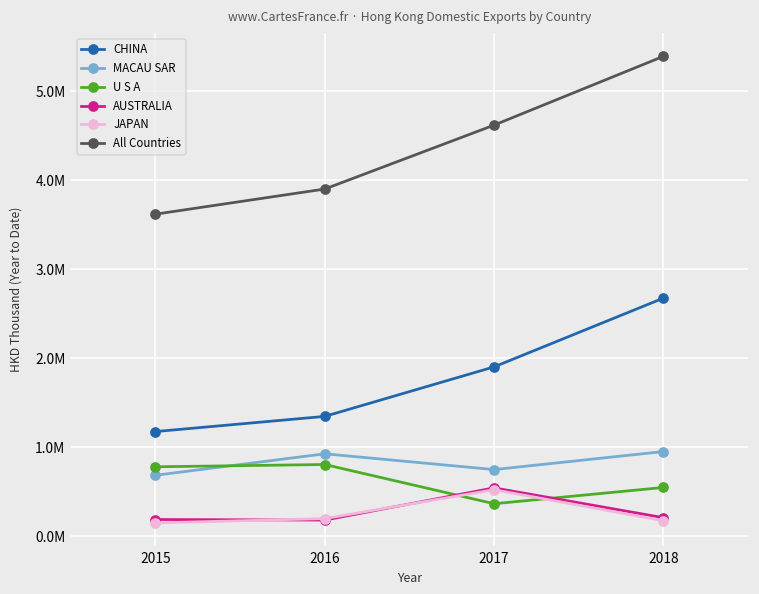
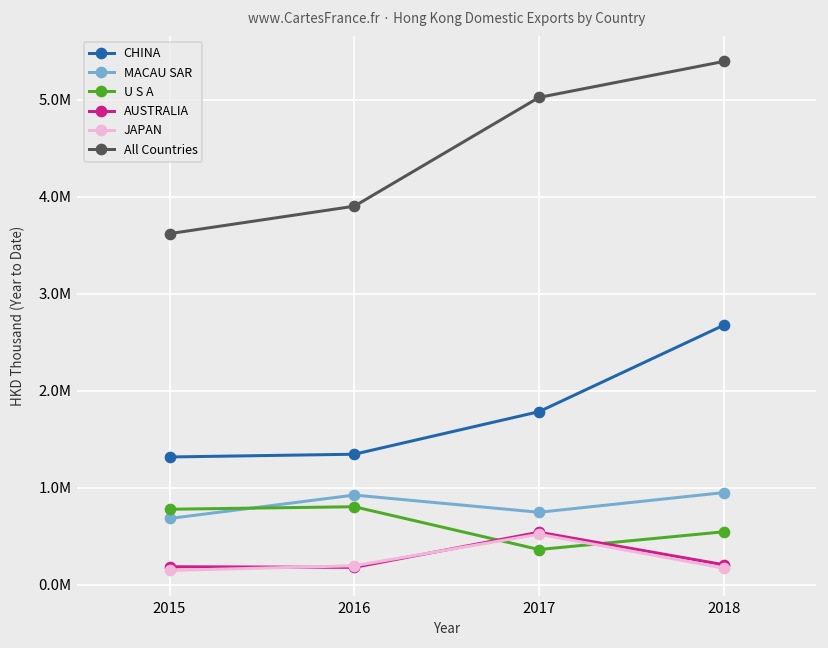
  {
    "CHINA": {
-     "2015": 1200000,
+     "2015": 1300000,
      "2016": 1300000,
-     "2017": 1900000,
+     "2017": 1800000,
      "2018": 2700000
    },
    "MACAU SAR": {
      "2015": 700000,
      "2016": 900000,
      "2017": 700000,
      "2018": 1000000
    },
    "U S A": {
      "2015": 800000,
      "2016": 800000,
      "2017": 400000,
      "2018": 500000
    },
    "AUSTRALIA": {
      "2015": 200000,
      "2018": 200000
    },
    "JAPAN": {
      "2015": 100000,
      "2018": 200000
    },
    "All Countries": {
      "2015": 3600000,
      "2016": 3900000,
-     "2017": 4600000,
+     "2017": 5000000,
      "2018": 5400000
    }
  }
